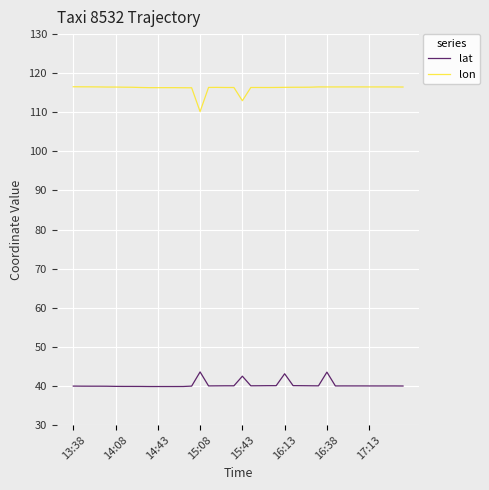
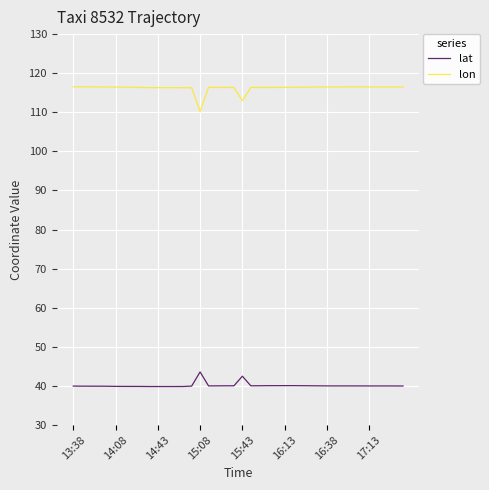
  {
    "lat": {
      "13:38": 40,
      "14:08": 40,
      "15:08": 44,
      "15:43": 42,
-     "16:13": 43,
-     "16:38": 44,
+     "16:13": 40,
+     "16:38": 40,
      "17:13": 40
    },
    "lon": {
      "13:38": 117,
      "14:08": 116,
      "15:08": 110,
      "15:43": 113,
      "16:13": 116,
      "16:38": 116,
      "17:13": 116
    }
  }
